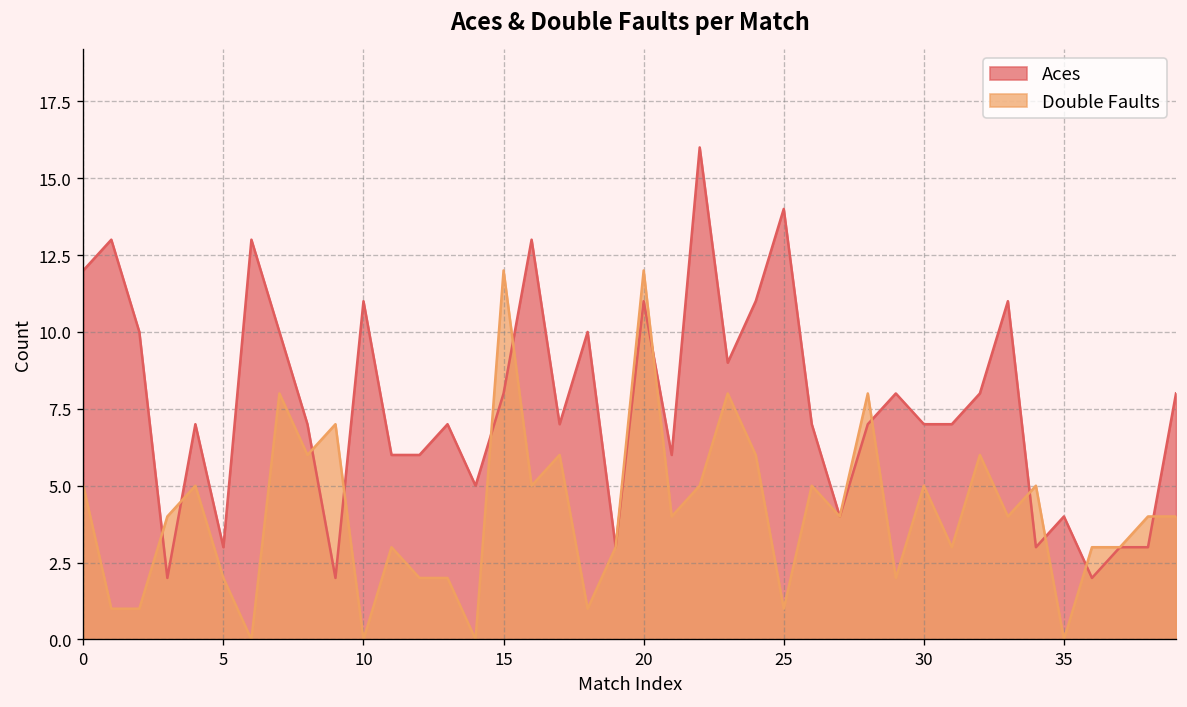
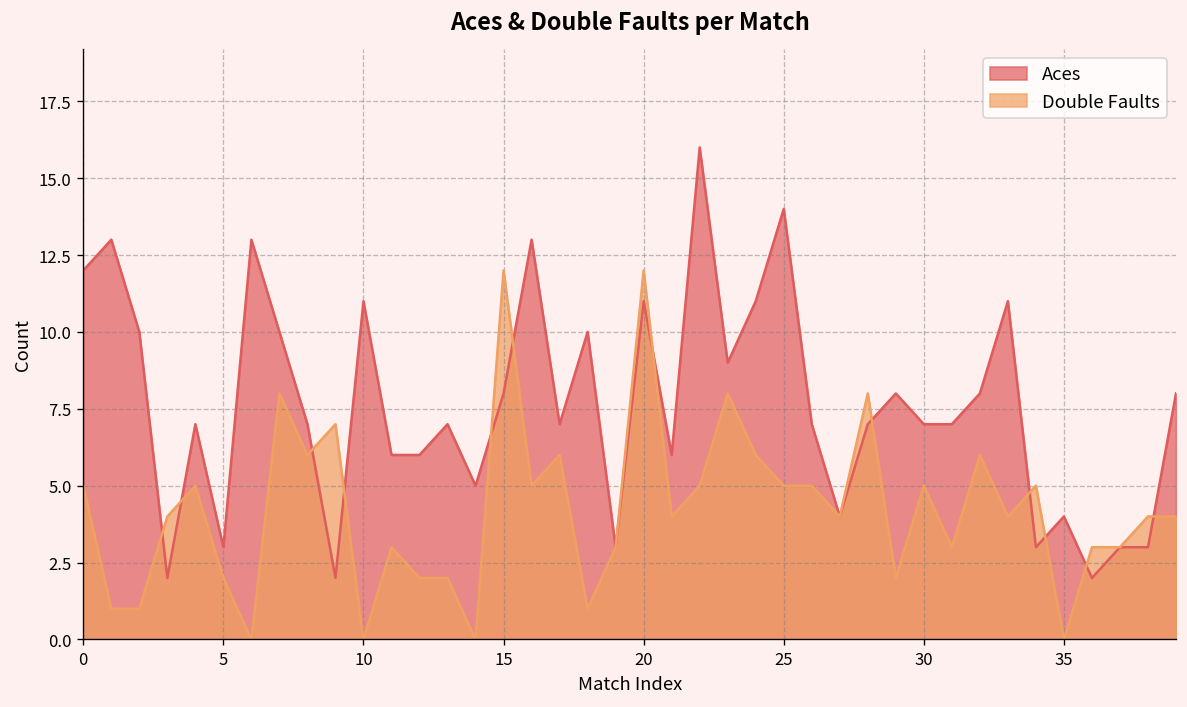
  {
    "Aces": {
      "0": 12,
      "5": 3,
      "10": 11,
      "15": 8,
      "20": 11,
      "25": 14,
      "30": 7,
      "35": 4
    },
    "Double Faults": {
      "0": 5,
      "5": 2,
      "10": 0,
      "15": 12,
      "20": 12,
-     "25": 1,
+     "25": 5,
      "30": 5,
      "35": 0
    }
  }
